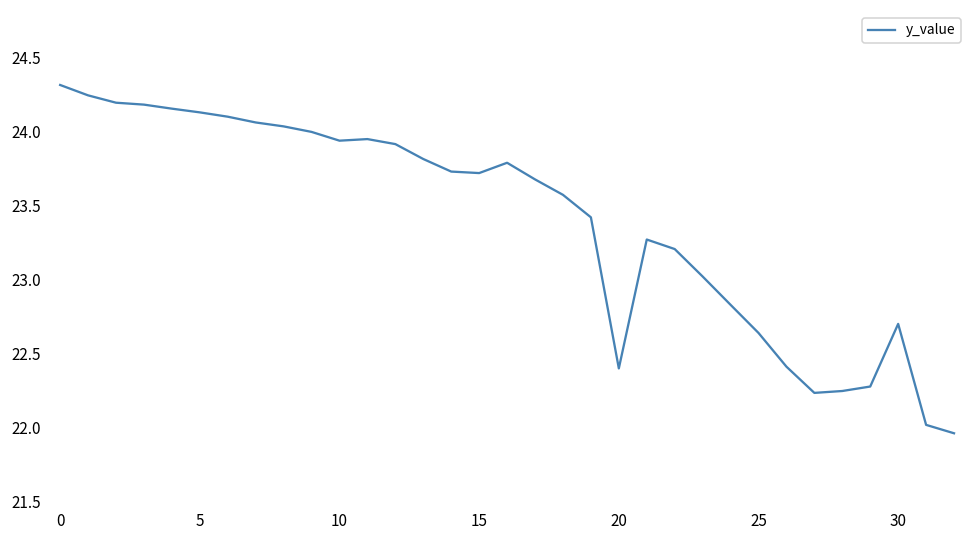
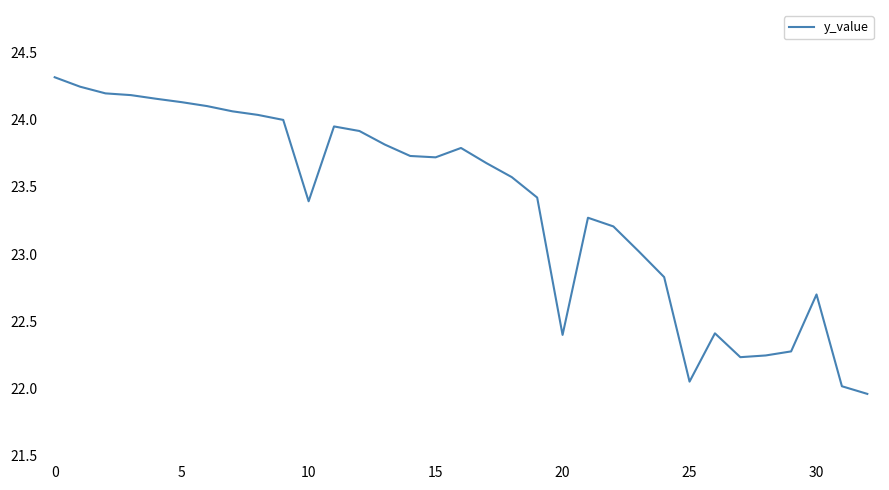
  {
    "0": 24.31,
    "5": 24.13,
-   "10": 23.94,
+   "10": 23.39,
    "15": 23.72,
    "20": 22.40,
-   "25": 22.64,
+   "25": 22.05,
    "30": 22.70
  }
